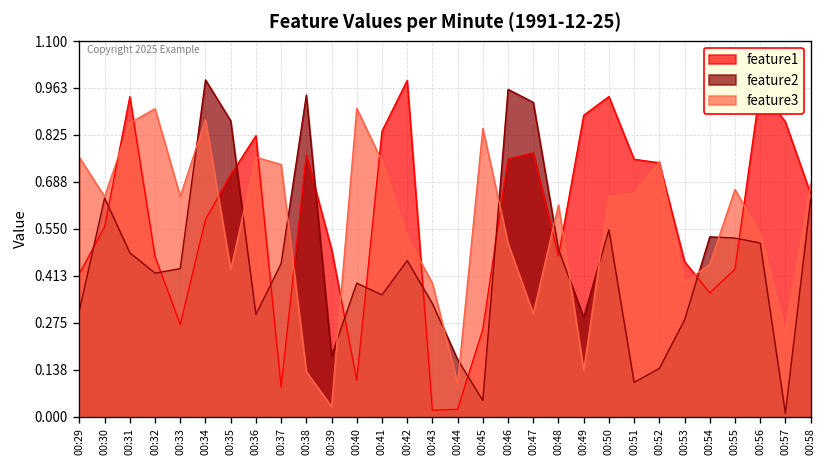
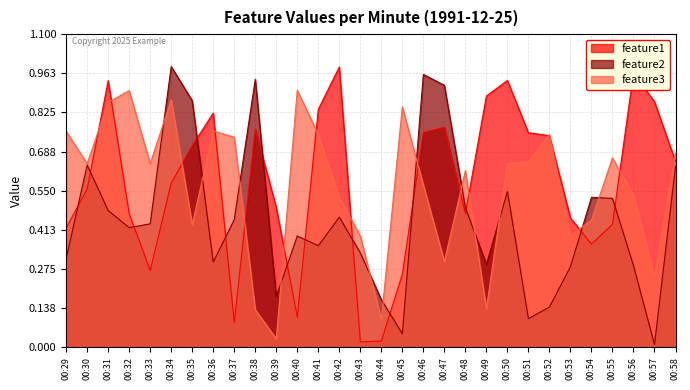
  {
    "feature1": {
      "00:29": 0.42,
      "00:30": 0.56,
      "00:31": 0.94,
      "00:32": 0.47,
      "00:33": 0.27,
      "00:34": 0.58,
      "00:35": 0.71,
      "00:36": 0.82,
      "00:37": 0.09,
      "00:38": 0.77,
      "00:39": 0.49,
      "00:40": 0.11,
      "00:41": 0.84,
      "00:42": 0.98,
      "00:43": 0.02,
      "00:44": 0.02,
      "00:45": 0.26,
      "00:46": 0.75,
      "00:47": 0.77,
      "00:48": 0.47,
      "00:49": 0.88,
      "00:50": 0.94,
      "00:51": 0.75,
      "00:53": 0.45,
      "00:54": 0.36,
      "00:55": 0.43,
      "00:57": 0.86,
      "00:58": 0.65
    },
    "feature2": {
      "00:29": 0.31,
      "00:31": 0.48,
      "00:32": 0.42,
      "00:33": 0.43,
      "00:35": 0.87,
      "00:36": 0.30,
      "00:37": 0.45,
      "00:38": 0.94,
      "00:39": 0.18,
      "00:40": 0.39,
      "00:41": 0.36,
      "00:42": 0.46,
      "00:43": 0.33,
      "00:44": 0.17,
      "00:45": 0.05,
      "00:46": 0.96,
      "00:47": 0.92,
      "00:48": 0.49,
      "00:49": 0.29,
      "00:50": 0.55,
      "00:51": 0.10,
      "00:52": 0.14,
      "00:53": 0.28,
      "00:54": 0.53,
      "00:55": 0.52,
-     "00:56": 0.51,
+     "00:56": 0.29,
      "00:57": 0.01,
      "00:58": 0.64
    },
    "feature3": {
      "00:29": 0.76,
      "00:31": 0.86,
      "00:32": 0.90,
      "00:33": 0.65,
      "00:34": 0.87,
      "00:35": 0.43,
      "00:36": 0.76,
      "00:37": 0.74,
      "00:38": 0.13,
      "00:39": 0.03,
      "00:40": 0.90,
      "00:41": 0.75,
      "00:42": 0.53,
      "00:43": 0.39,
      "00:44": 0.10,
      "00:45": 0.84,
-     "00:46": 0.51,
+     "00:46": 0.57,
      "00:47": 0.30,
      "00:48": 0.62,
      "00:49": 0.14,
      "00:50": 0.65,
      "00:51": 0.65,
      "00:53": 0.39,
      "00:54": 0.45,
      "00:55": 0.67,
      "00:56": 0.54,
      "00:57": 0.25,
      "00:58": 0.68
    }
  }
